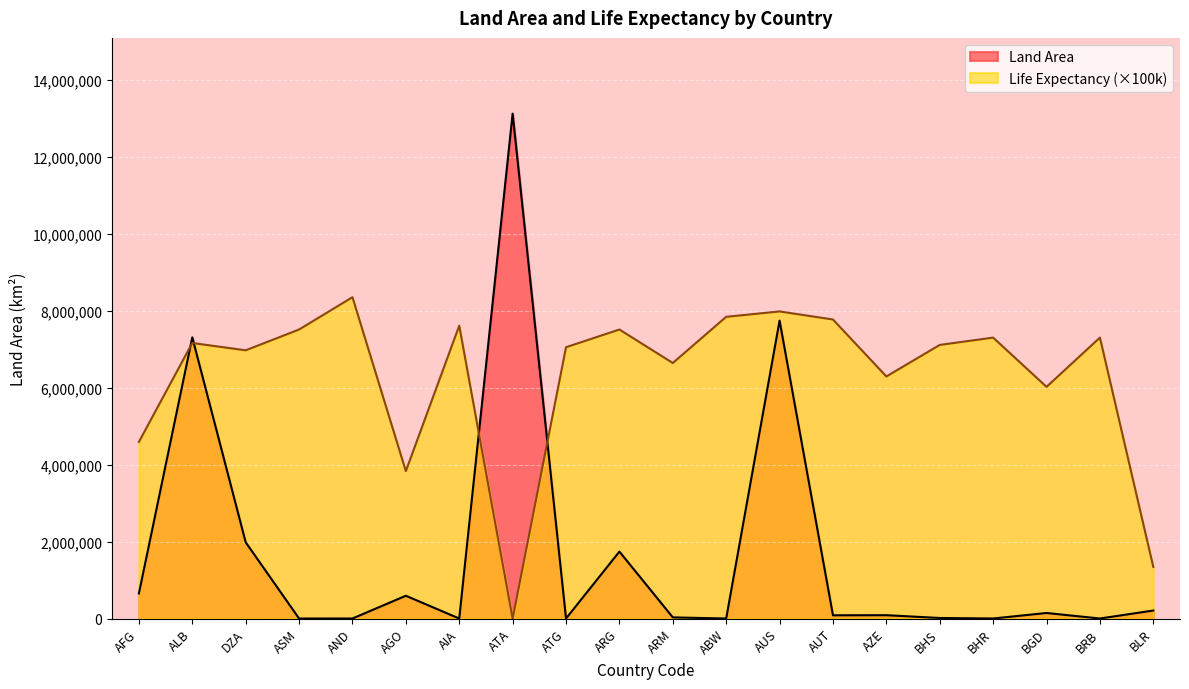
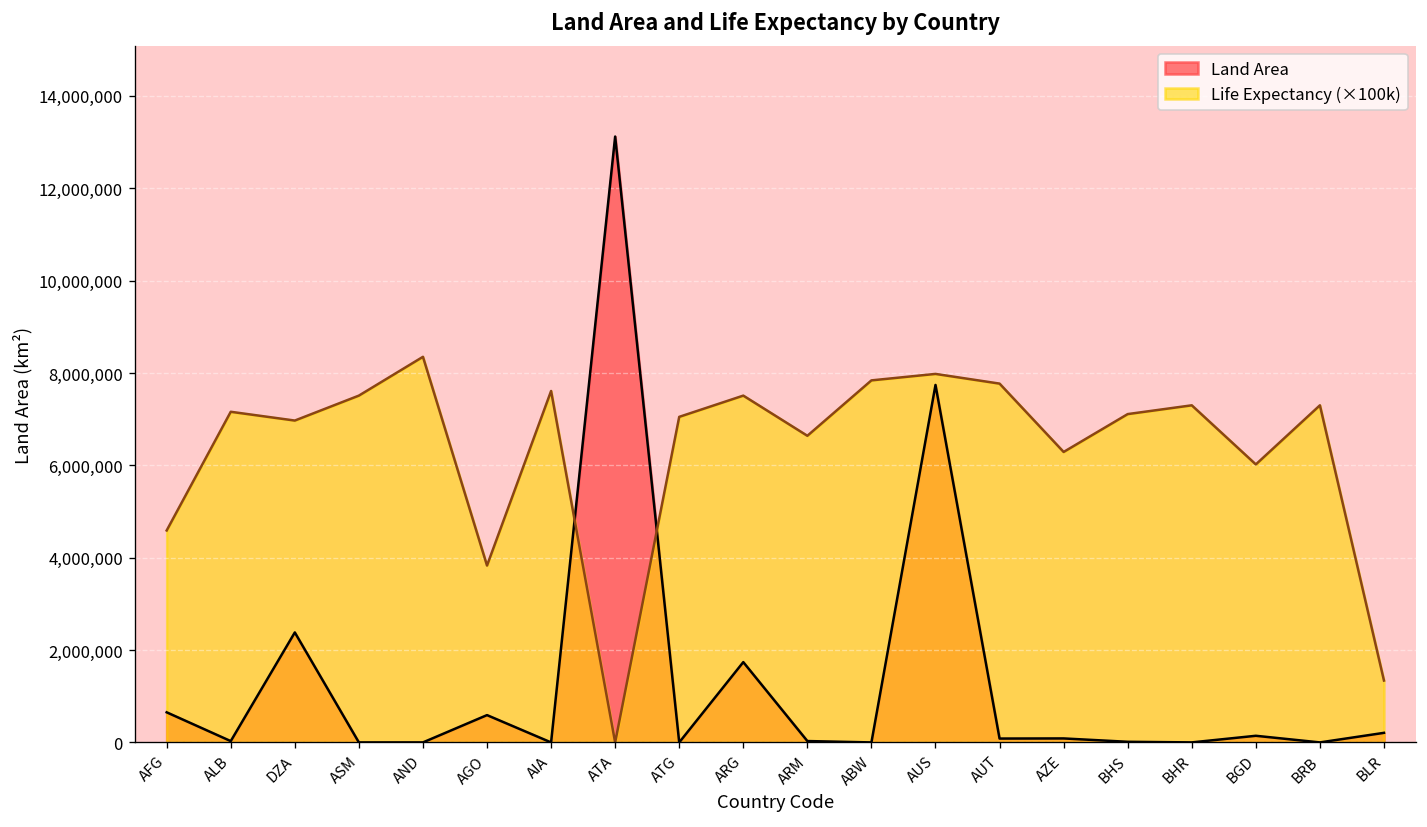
  {
    "Land Area": {
      "AFG": "700,000",
-     "ALB": "7,300,000",
-     "DZA": "2,000,000",
+     "ALB": "0",
+     "DZA": "2,400,000",
      "ASM": "0",
      "AND": "0",
      "AGO": "600,000",
      "AIA": "0",
      "ATA": "13,100,000",
      "ATG": "0",
      "ARG": "1,700,000",
      "ARM": "0",
      "ABW": "0",
      "AUS": "7,700,000",
      "AUT": "100,000",
      "AZE": "100,000",
      "BHS": "0",
      "BHR": "0",
      "BGD": "100,000",
      "BRB": "0",
      "BLR": "200,000"
    },
    "Life Expectancy (×100k)": {
      "AFG": "4,600,000",
      "ALB": "7,200,000",
      "DZA": "7,000,000",
      "ASM": "7,500,000",
      "AND": "8,400,000",
      "AGO": "3,800,000",
      "AIA": "7,600,000",
      "ATA": "0",
      "ATG": "7,100,000",
      "ARG": "7,500,000",
      "ARM": "6,600,000",
      "ABW": "7,800,000",
      "AUS": "8,000,000",
      "AUT": "7,800,000",
      "AZE": "6,300,000",
      "BHS": "7,100,000",
      "BHR": "7,300,000",
      "BGD": "6,000,000",
      "BRB": "7,300,000",
      "BLR": "1,300,000"
    }
  }
